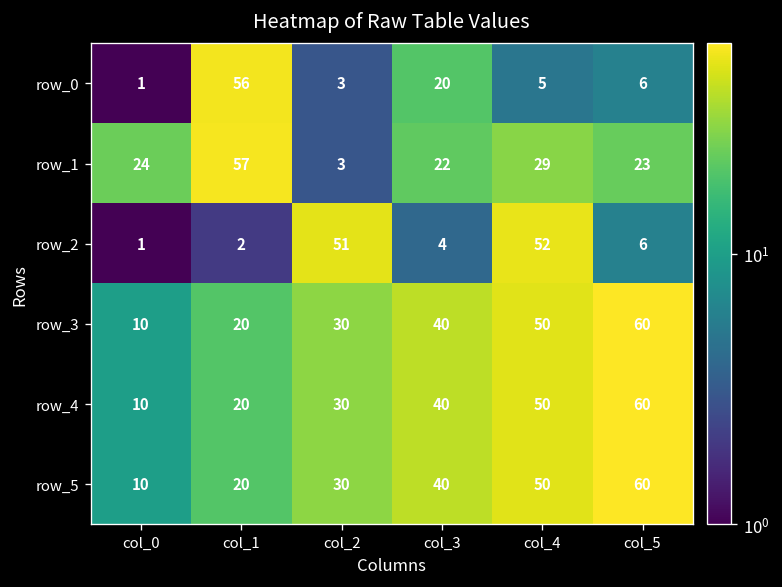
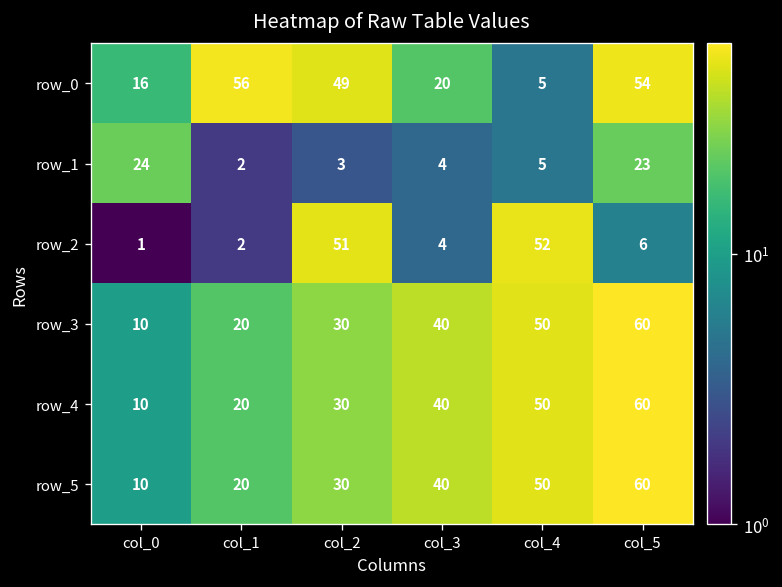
  {
    "row_0": {
-     "col_0": 1,
+     "col_0": 16,
      "col_1": 56,
-     "col_2": 3,
+     "col_2": 49,
      "col_3": 20,
      "col_4": 5,
-     "col_5": 6
+     "col_5": 54
    },
    "row_1": {
      "col_0": 24,
-     "col_1": 57,
+     "col_1": 2,
      "col_2": 3,
-     "col_3": 22,
-     "col_4": 29,
+     "col_3": 4,
+     "col_4": 5,
      "col_5": 23
    },
    "row_2": {
      "col_0": 1,
      "col_1": 2,
      "col_2": 51,
      "col_3": 4,
      "col_4": 52,
      "col_5": 6
    },
    "row_3": {
      "col_0": 10,
      "col_1": 20,
      "col_2": 30,
      "col_3": 40,
      "col_4": 50,
      "col_5": 60
    },
    "row_4": {
      "col_0": 10,
      "col_1": 20,
      "col_2": 30,
      "col_3": 40,
      "col_4": 50,
      "col_5": 60
    },
    "row_5": {
      "col_0": 10,
      "col_1": 20,
      "col_2": 30,
      "col_3": 40,
      "col_4": 50,
      "col_5": 60
    }
  }
